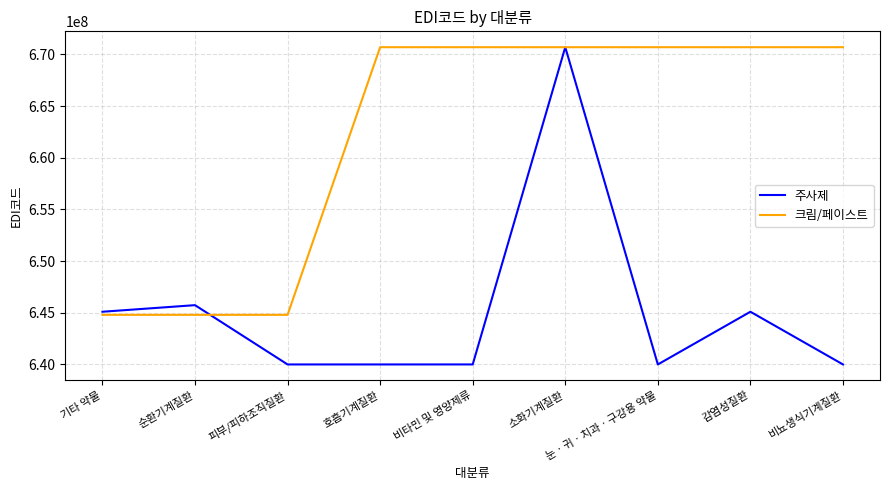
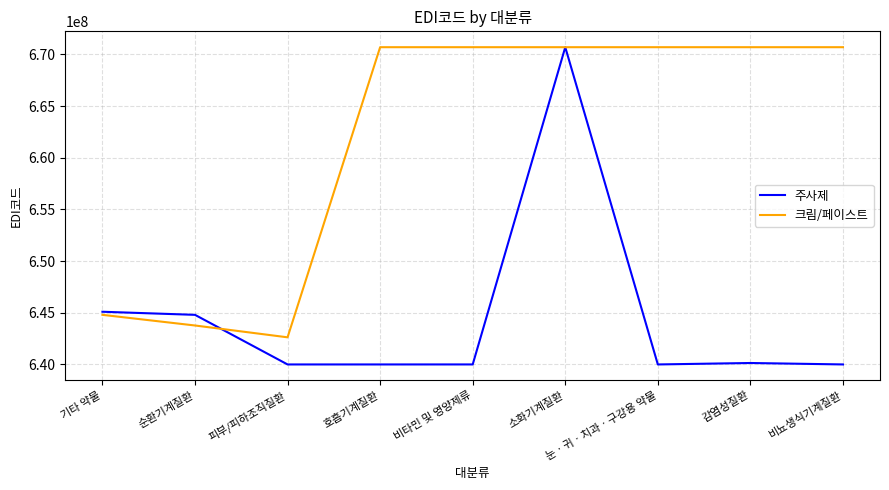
  {
    "주사제": {
      "기타 약물": 645100000,
-     "순환기계질환": 645700000,
+     "순환기계질환": 644800000,
      "피부/피하조직질환": 640000000,
      "호흡기계질환": 640000000,
      "비타민 및 영양제류": 640000000,
      "눈ㆍ귀ㆍ치과ㆍ구강용 약물": 640000000,
-     "감염성질환": 645100000,
+     "감염성질환": 640100000,
      "비뇨생식기계질환": 640000000
    },
    "크림/페이스트": {
      "기타 약물": 644800000,
-     "순환기계질환": 644800000,
-     "피부/피하조직질환": 644800000,
+     "순환기계질환": 643800000,
+     "피부/피하조직질환": 642600000,
      "호흡기계질환": 670700000,
      "비타민 및 영양제류": 670700000,
      "눈ㆍ귀ㆍ치과ㆍ구강용 약물": 670700000,
      "감염성질환": 670700000,
      "비뇨생식기계질환": 670700000
    }
  }
